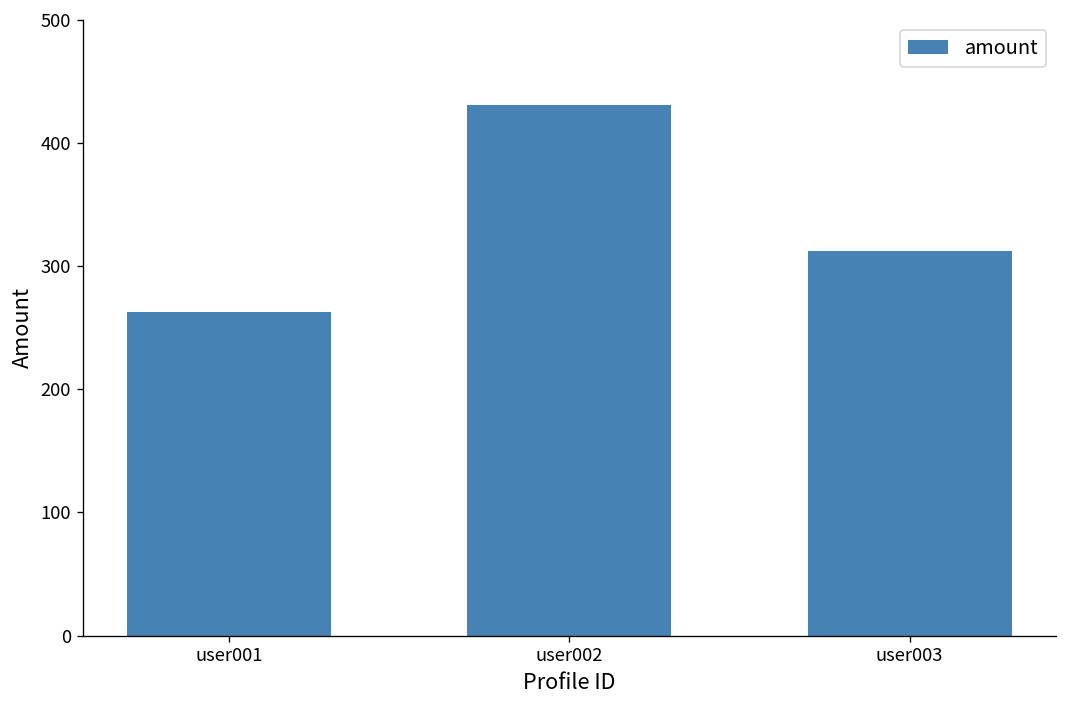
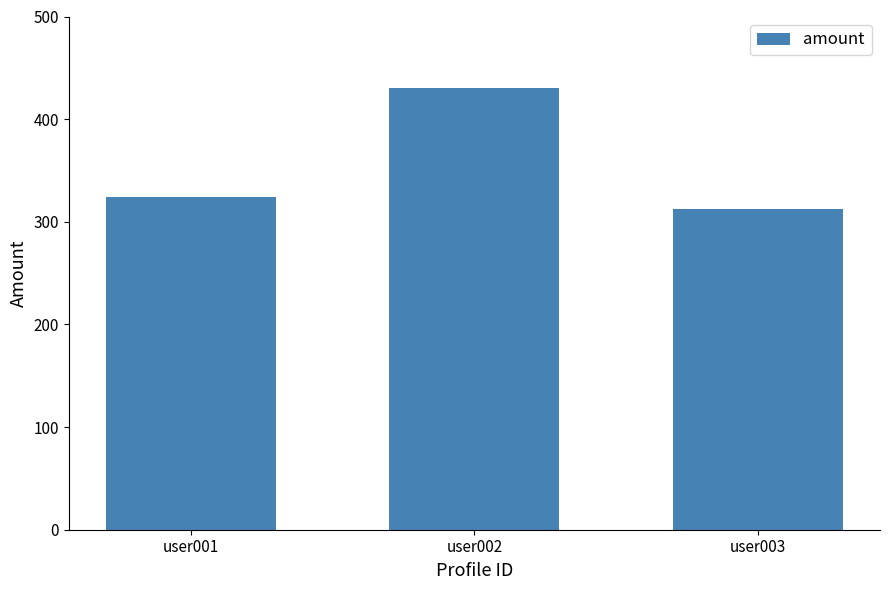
  {
-   "user001": 263,
+   "user001": 324,
    "user002": 431,
    "user003": 312
  }
